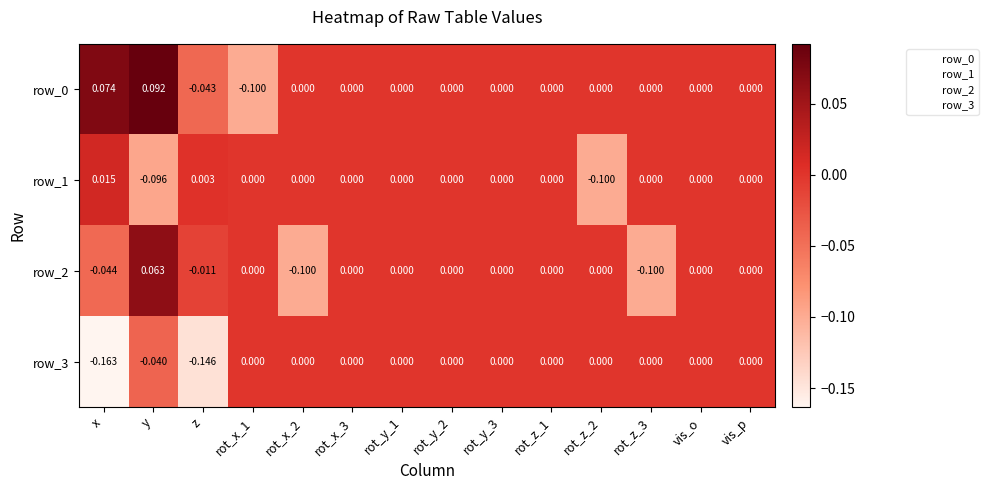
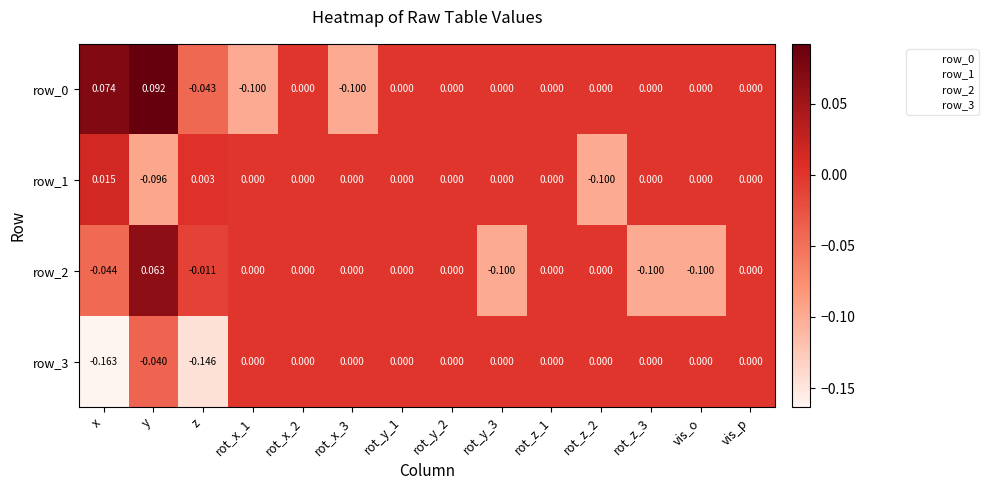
  {
    "row_0": {
-     "rot_x_3": 0.000
+     "rot_x_3": -0.100
    },
    "row_2": {
-     "rot_x_2": -0.100,
-     "rot_y_3": 0.000,
-     "vis_o": 0.000
+     "rot_x_2": 0.000,
+     "rot_y_3": -0.100,
+     "vis_o": -0.100
    }
  }
